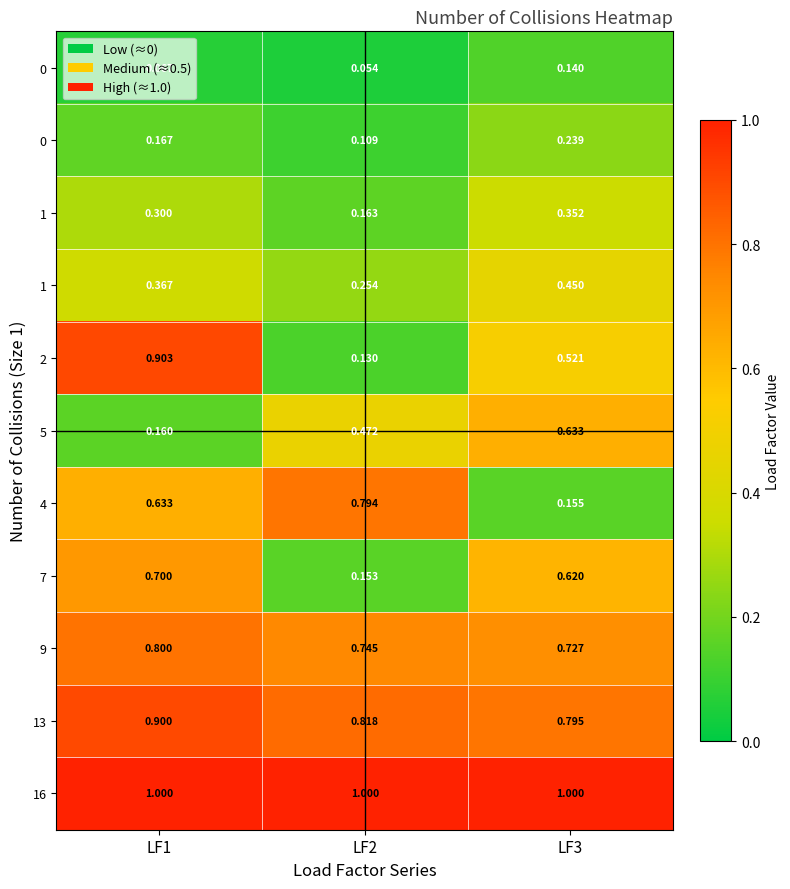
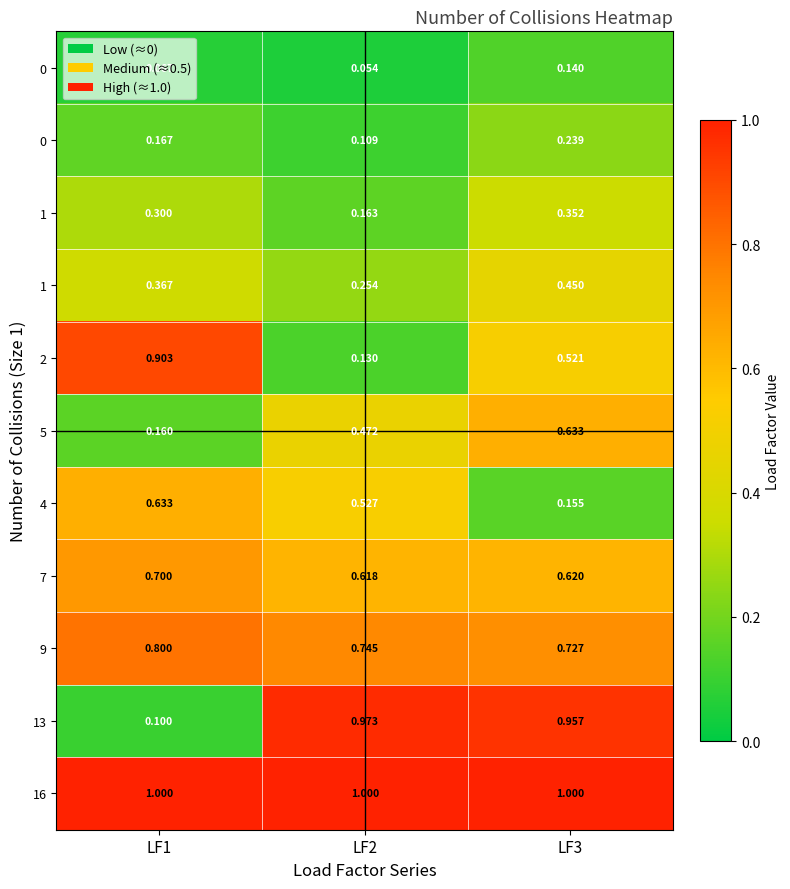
  {
    "2": {
      "LF1": 0.903,
      "LF2": 0.130,
      "LF3": 0.521
    },
    "5": {
      "LF1": 0.160,
      "LF2": 0.472,
      "LF3": 0.633
    },
    "4": {
      "LF1": 0.633,
-     "LF2": 0.794,
+     "LF2": 0.527,
      "LF3": 0.155
    },
    "7": {
      "LF1": 0.700,
-     "LF2": 0.153,
+     "LF2": 0.618,
      "LF3": 0.620
    },
    "9": {
      "LF1": 0.800,
      "LF2": 0.745,
      "LF3": 0.727
    },
    "13": {
-     "LF1": 0.900,
-     "LF2": 0.818,
-     "LF3": 0.795
+     "LF1": 0.100,
+     "LF2": 0.973,
+     "LF3": 0.957
    },
    "16": {
      "LF1": 1.000,
      "LF2": 1.000,
      "LF3": 1.000
    }
  }
